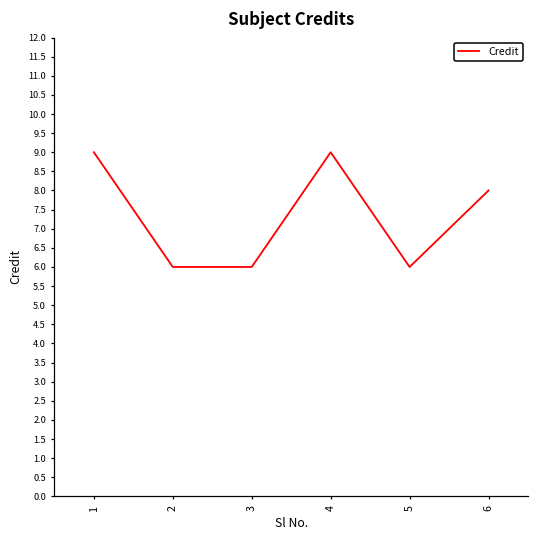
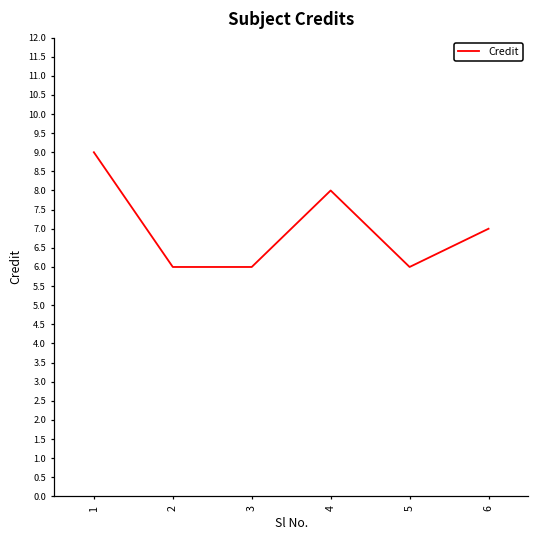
  {
    "1": 9,
    "2": 6,
    "3": 6,
-   "4": 9,
+   "4": 8,
    "5": 6,
-   "6": 8
+   "6": 7
  }
